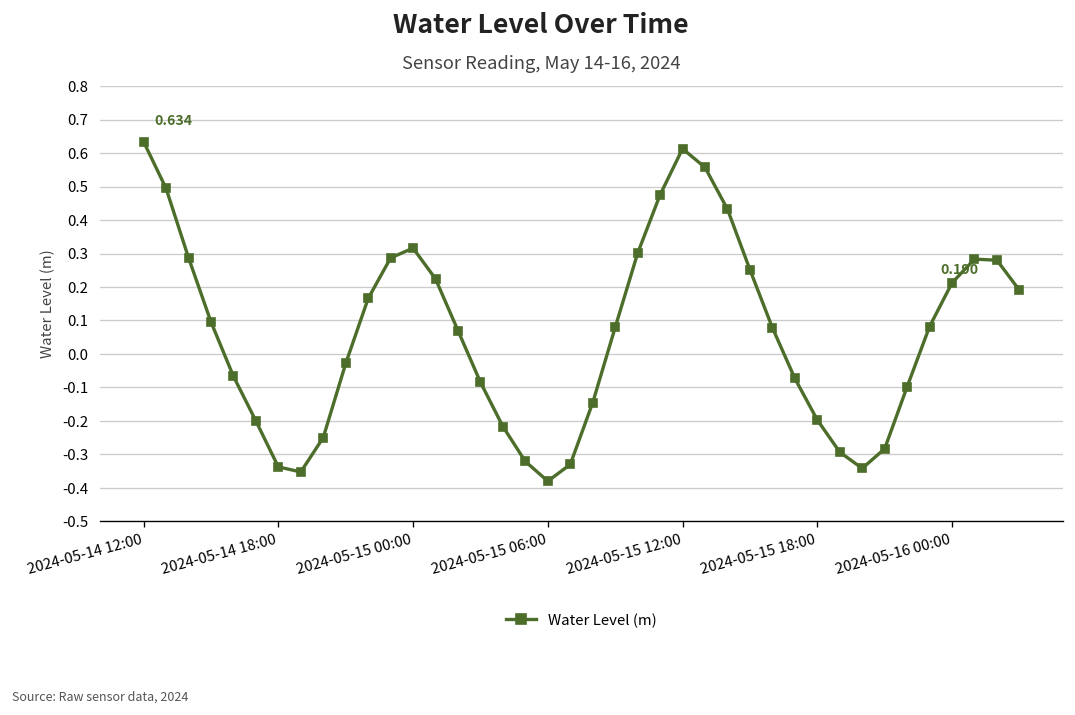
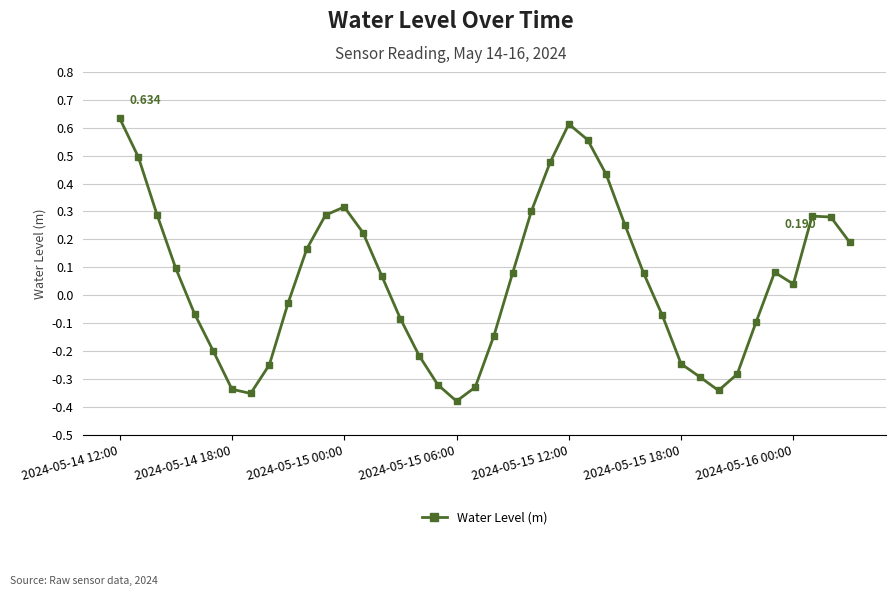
  {
    "2024-05-14 18:00": -0.34,
    "2024-05-15 00:00": 0.32,
    "2024-05-15 06:00": -0.38,
    "2024-05-15 12:00": 0.61,
-   "2024-05-15 18:00": -0.20,
-   "2024-05-16 00:00": 0.21
+   "2024-05-15 18:00": -0.25,
+   "2024-05-16 00:00": 0.04
  }
